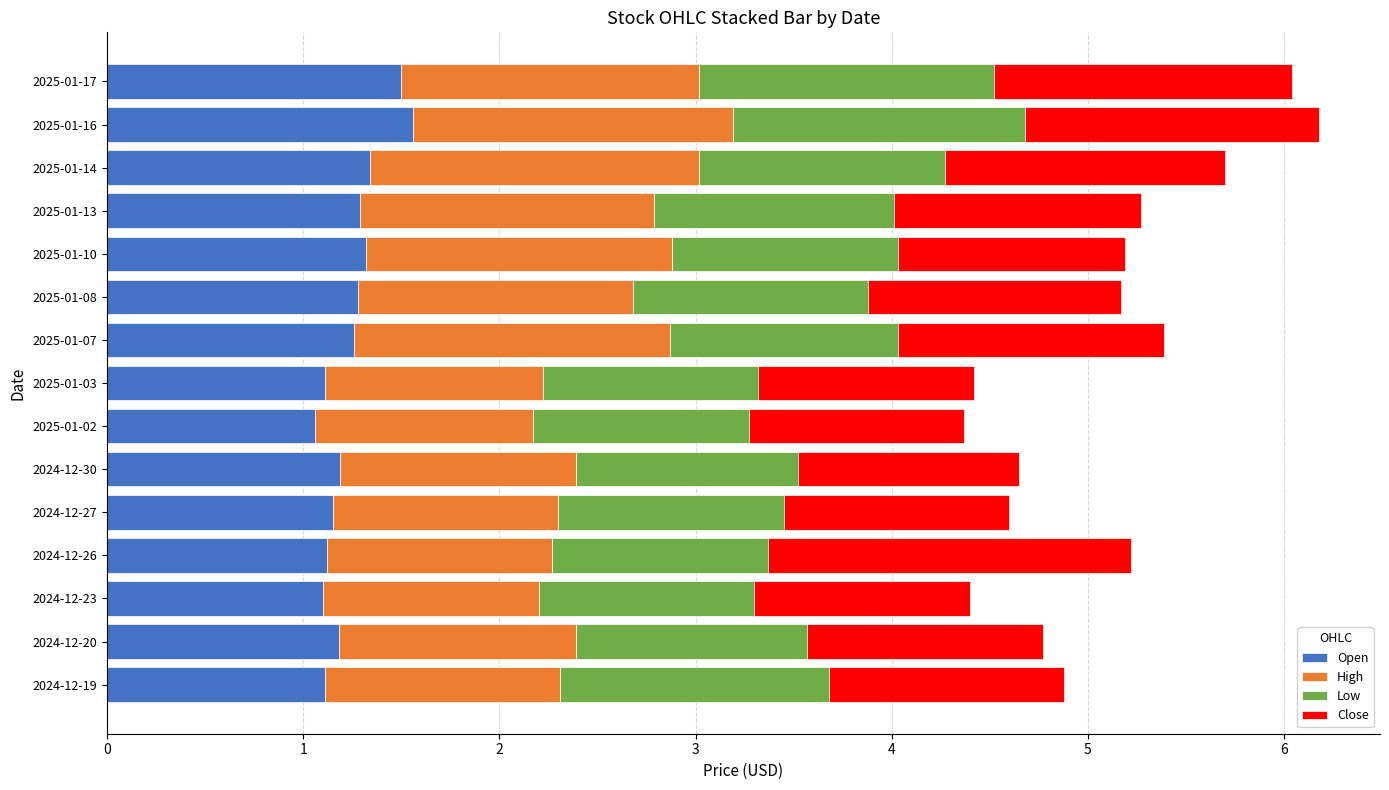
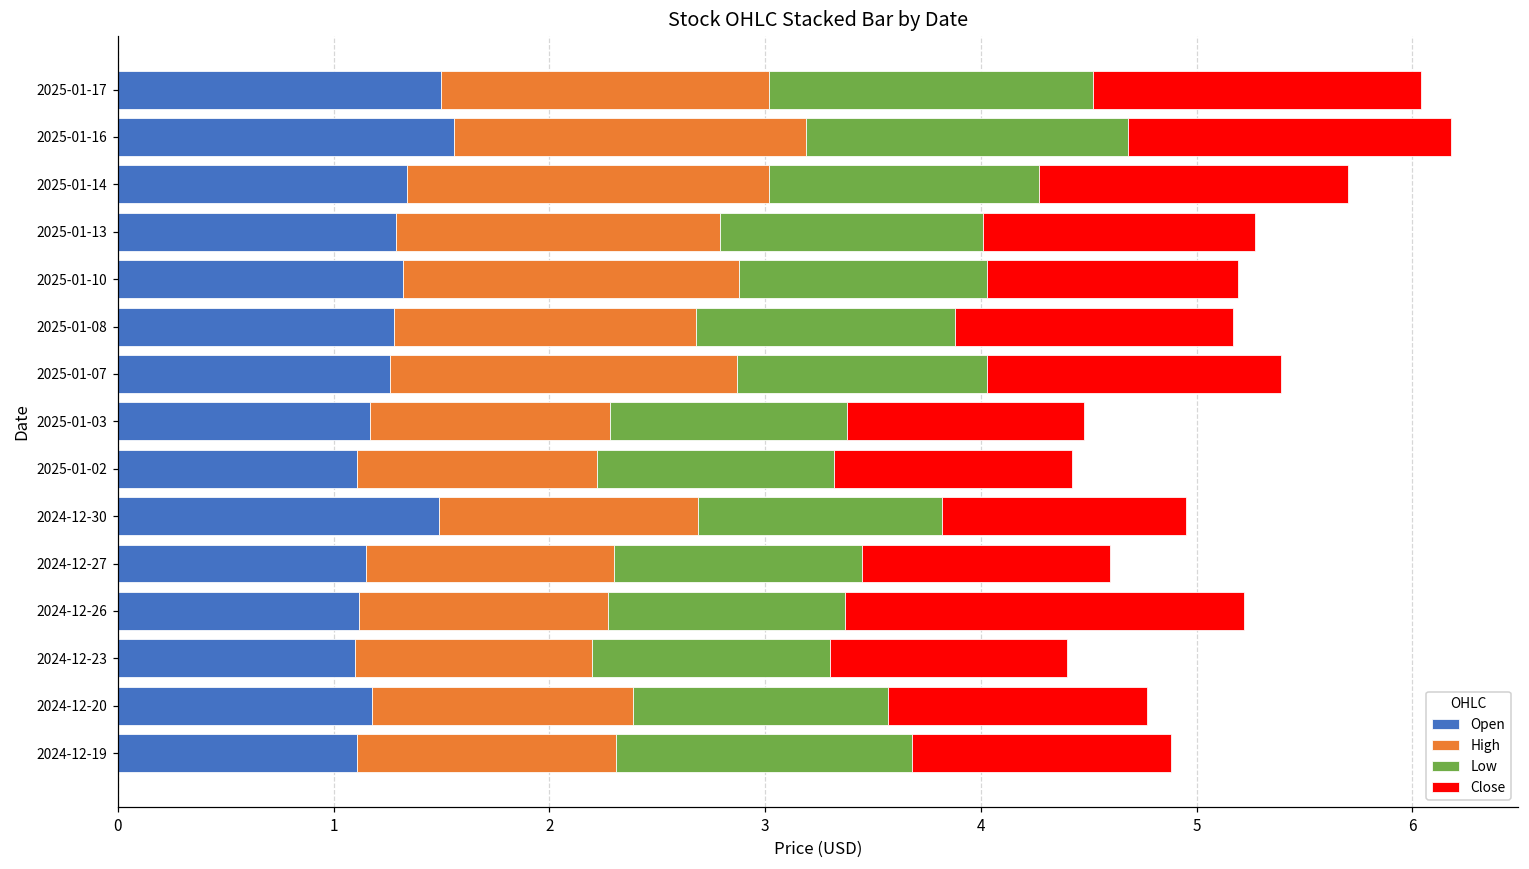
  {
    "Open": {
      "2025-01-17": 1.50,
      "2025-01-16": 1.56,
      "2025-01-14": 1.34,
      "2025-01-13": 1.29,
      "2025-01-10": 1.32,
      "2025-01-08": 1.28,
      "2025-01-07": 1.26,
-     "2025-01-03": 1.11,
-     "2025-01-02": 1.06,
-     "2024-12-30": 1.19,
+     "2025-01-03": 1.17,
+     "2025-01-02": 1.11,
+     "2024-12-30": 1.49,
      "2024-12-27": 1.15,
      "2024-12-26": 1.12,
      "2024-12-23": 1.10,
      "2024-12-20": 1.18,
      "2024-12-19": 1.11
    },
    "High": {
      "2025-01-17": 1.52,
      "2025-01-16": 1.63,
      "2025-01-14": 1.68,
      "2025-01-13": 1.50,
      "2025-01-10": 1.56,
      "2025-01-08": 1.40,
      "2025-01-07": 1.61,
      "2025-01-03": 1.11,
      "2025-01-02": 1.11,
      "2024-12-30": 1.20,
      "2024-12-27": 1.15,
      "2024-12-26": 1.15,
      "2024-12-23": 1.10,
      "2024-12-20": 1.21,
      "2024-12-19": 1.20
    },
    "Low": {
      "2025-01-17": 1.50,
      "2025-01-16": 1.49,
      "2025-01-14": 1.25,
      "2025-01-13": 1.22,
      "2025-01-10": 1.15,
      "2025-01-08": 1.20,
      "2025-01-07": 1.16,
      "2025-01-03": 1.10,
      "2025-01-02": 1.10,
      "2024-12-30": 1.13,
      "2024-12-27": 1.15,
      "2024-12-26": 1.10,
      "2024-12-23": 1.10,
      "2024-12-20": 1.18,
      "2024-12-19": 1.37
    },
    "Close": {
      "2025-01-17": 1.52,
      "2025-01-16": 1.50,
      "2025-01-14": 1.43,
      "2025-01-13": 1.26,
      "2025-01-10": 1.16,
      "2025-01-08": 1.29,
      "2025-01-07": 1.36,
      "2025-01-03": 1.10,
      "2025-01-02": 1.10,
      "2024-12-30": 1.13,
      "2024-12-27": 1.15,
      "2024-12-26": 1.85,
      "2024-12-23": 1.10,
      "2024-12-20": 1.20,
      "2024-12-19": 1.20
    }
  }
